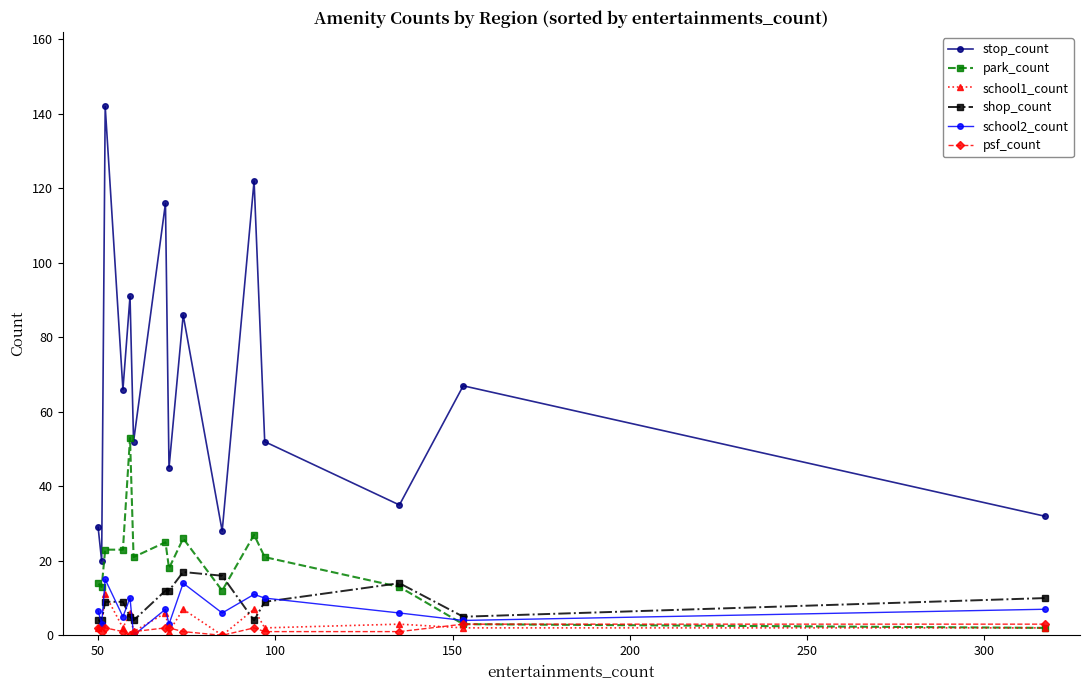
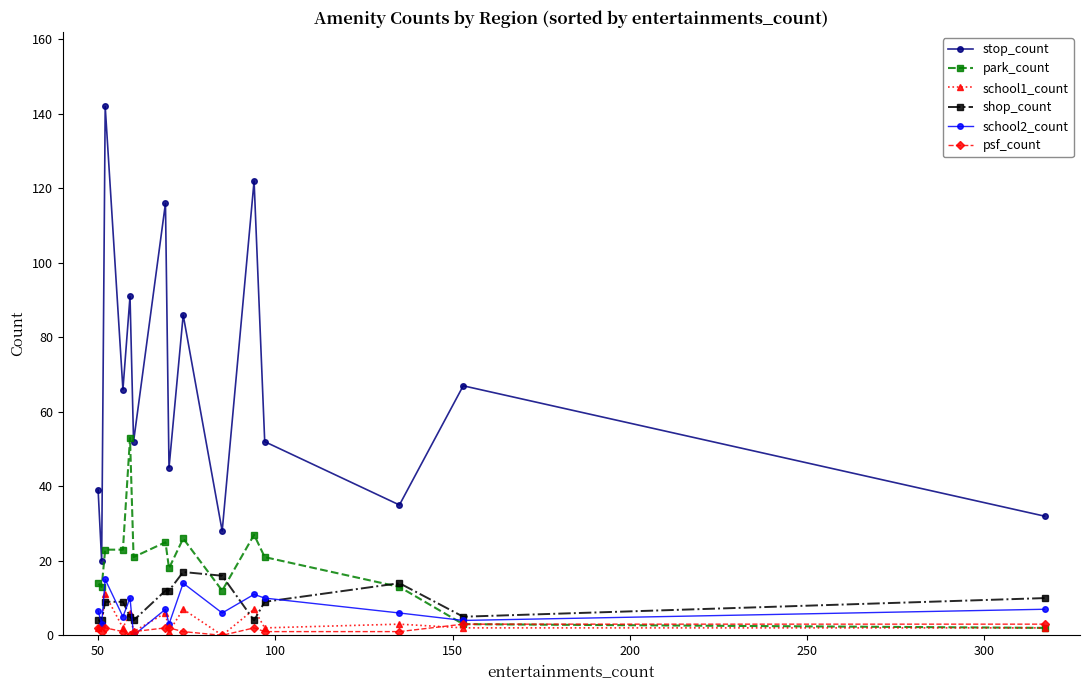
  {
    "stop_count": {
-     "50": 29
+     "50": 39
    },
    "park_count": {
      "50": 14
    },
    "shop_count": {
      "50": 4
    },
    "school2_count": {
      "50": 7
    }
  }
